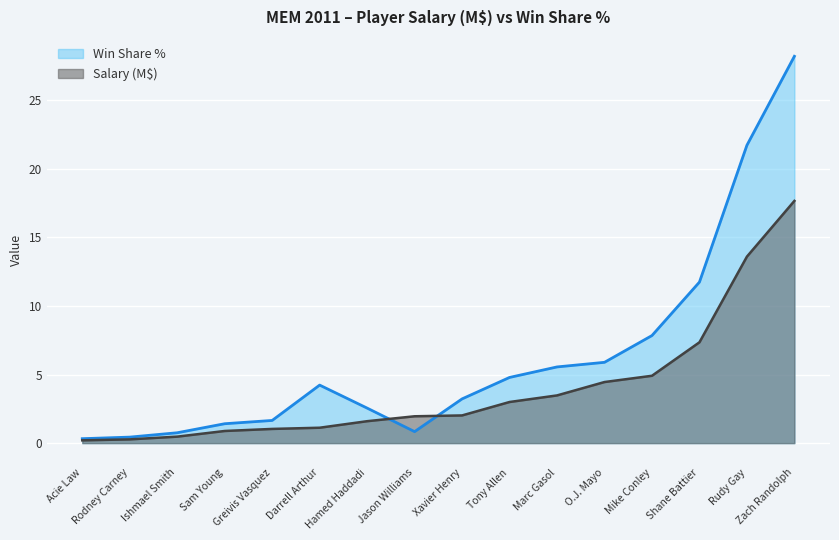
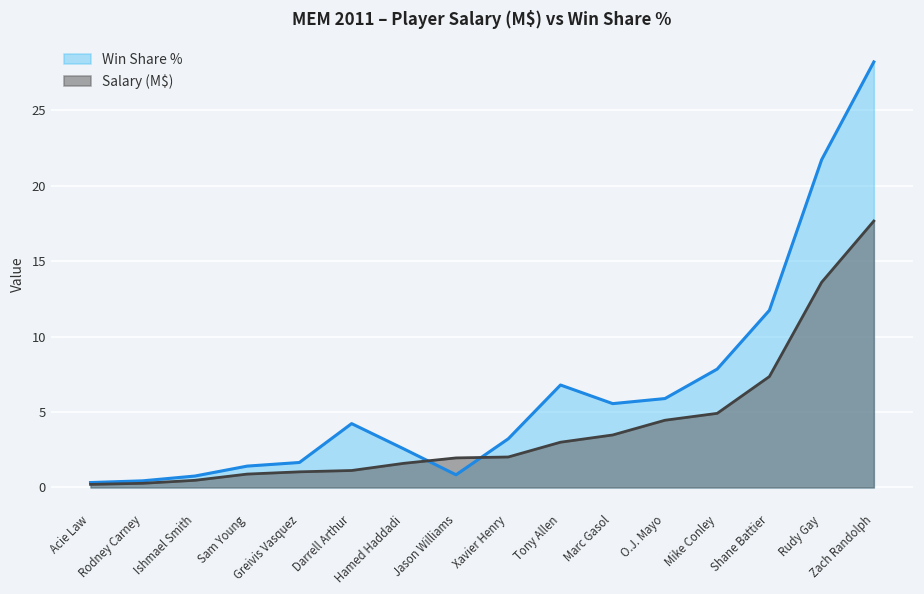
  {
    "Win Share %": {
      "Ishmael Smith": 0.8,
      "Sam Young": 1.4,
      "Greivis Vasquez": 1.7,
      "Darrell Arthur": 4.2,
      "Hamed Haddadi": 2.6,
      "Jason Williams": 0.8,
      "Xavier Henry": 3.2,
-     "Tony Allen": 4.8,
+     "Tony Allen": 6.8,
      "Marc Gasol": 5.6,
      "O.J. Mayo": 5.9,
      "Mike Conley": 7.8,
      "Shane Battier": 11.7,
      "Rudy Gay": 21.7,
      "Zach Randolph": 28.2
    },
    "Salary (M$)": {
      "Ishmael Smith": 0.5,
      "Sam Young": 0.9,
      "Greivis Vasquez": 1.0,
      "Darrell Arthur": 1.1,
      "Hamed Haddadi": 1.6,
      "Jason Williams": 2.0,
      "Xavier Henry": 2.0,
      "Tony Allen": 3.0,
      "Marc Gasol": 3.5,
      "O.J. Mayo": 4.5,
      "Mike Conley": 4.9,
      "Shane Battier": 7.4,
      "Rudy Gay": 13.6,
      "Zach Randolph": 17.7
    }
  }
